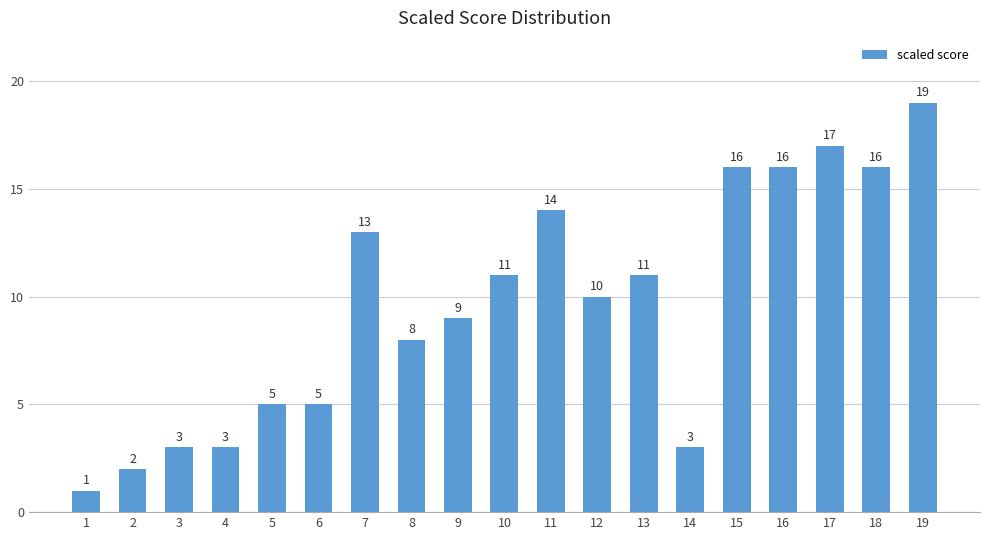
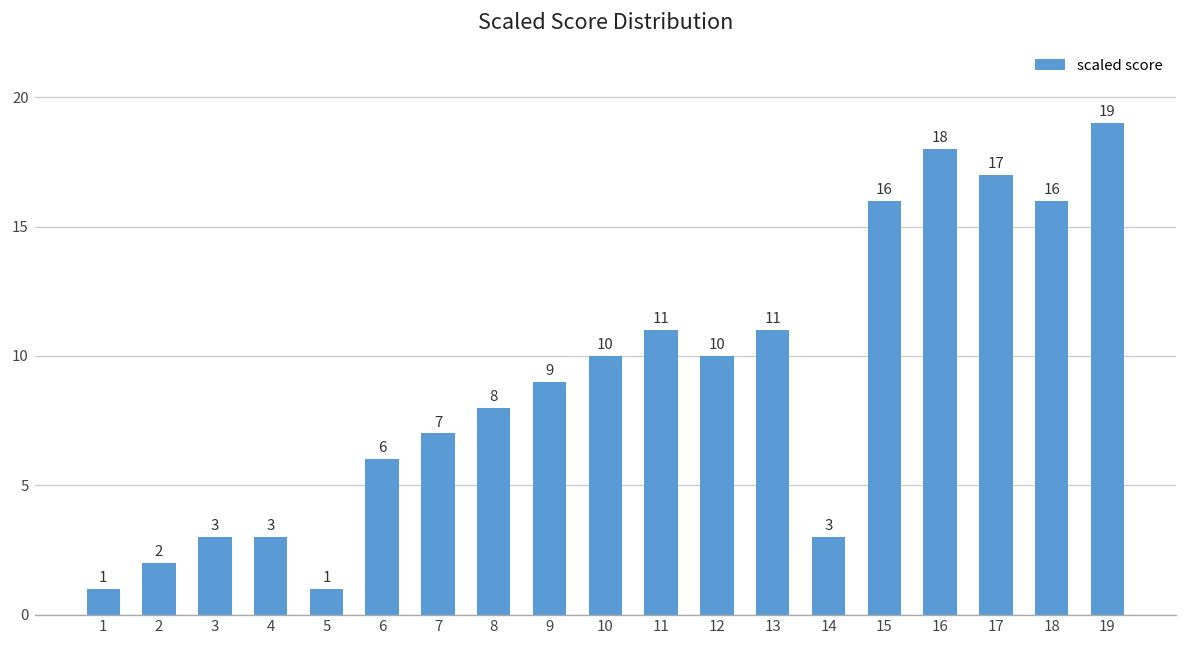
  {
    "1": 1,
    "2": 2,
    "3": 3,
    "4": 3,
-   "5": 5,
-   "6": 5,
-   "7": 13,
+   "5": 1,
+   "6": 6,
+   "7": 7,
    "8": 8,
    "9": 9,
-   "10": 11,
-   "11": 14,
+   "10": 10,
+   "11": 11,
    "12": 10,
    "13": 11,
    "14": 3,
    "15": 16,
-   "16": 16,
+   "16": 18,
    "17": 17,
    "18": 16,
    "19": 19
  }
